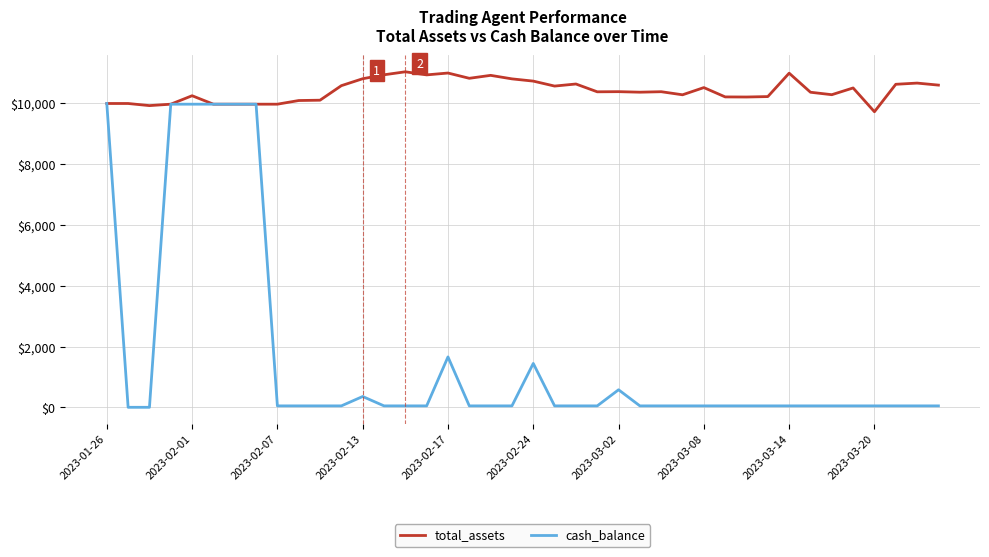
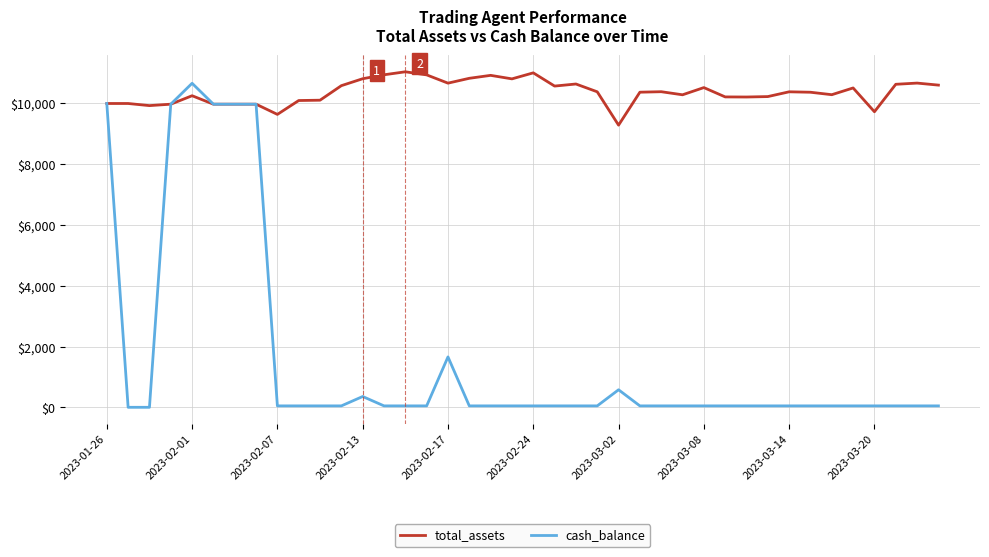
  {
    "total_assets": {
      "2023-02-01": "$10,300",
-     "2023-02-07": "$10,000",
+     "2023-02-07": "$9,600",
      "2023-02-13": "$10,800",
-     "2023-02-17": "$11,000",
-     "2023-02-24": "$10,700",
-     "2023-03-02": "$10,400",
+     "2023-02-17": "$10,700",
+     "2023-02-24": "$11,000",
+     "2023-03-02": "$9,300",
      "2023-03-08": "$10,500",
-     "2023-03-14": "$11,000",
+     "2023-03-14": "$10,400",
      "2023-03-20": "$9,700"
    },
    "cash_balance": {
-     "2023-02-01": "$10,000",
+     "2023-02-01": "$10,700",
      "2023-02-07": "$100",
      "2023-02-13": "$400",
      "2023-02-17": "$1,700",
-     "2023-02-24": "$1,400",
+     "2023-02-24": "$100",
      "2023-03-02": "$600",
      "2023-03-08": "$100",
      "2023-03-14": "$100",
      "2023-03-20": "$100"
    }
  }
